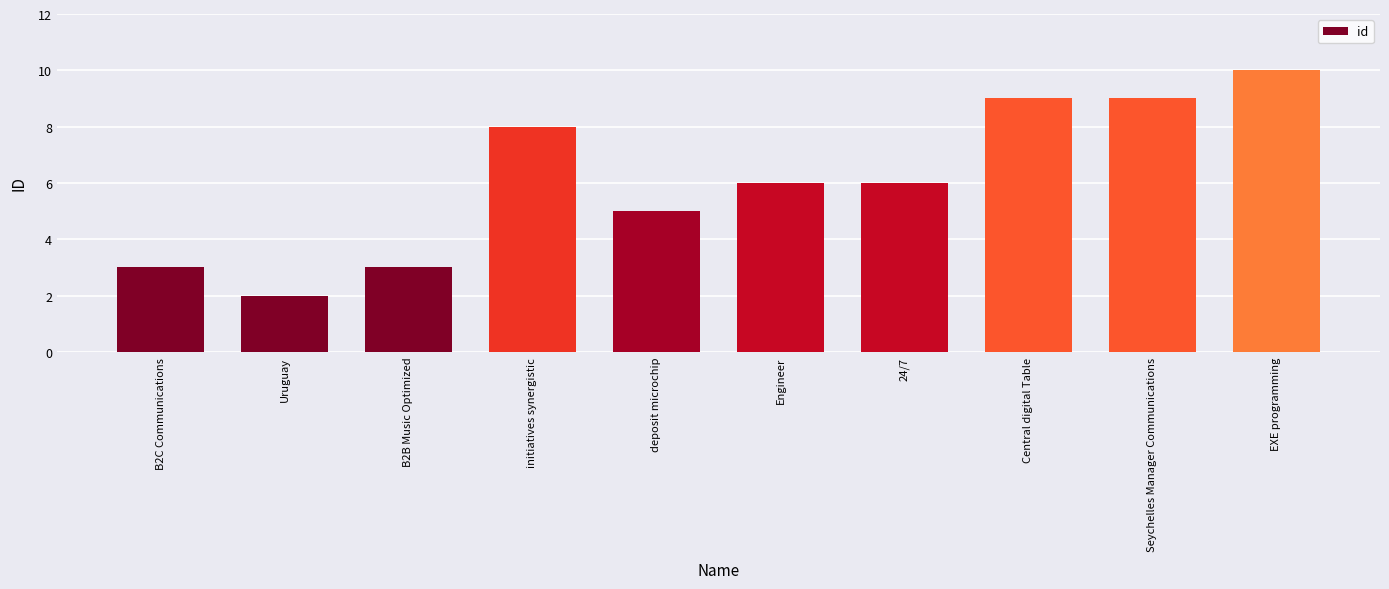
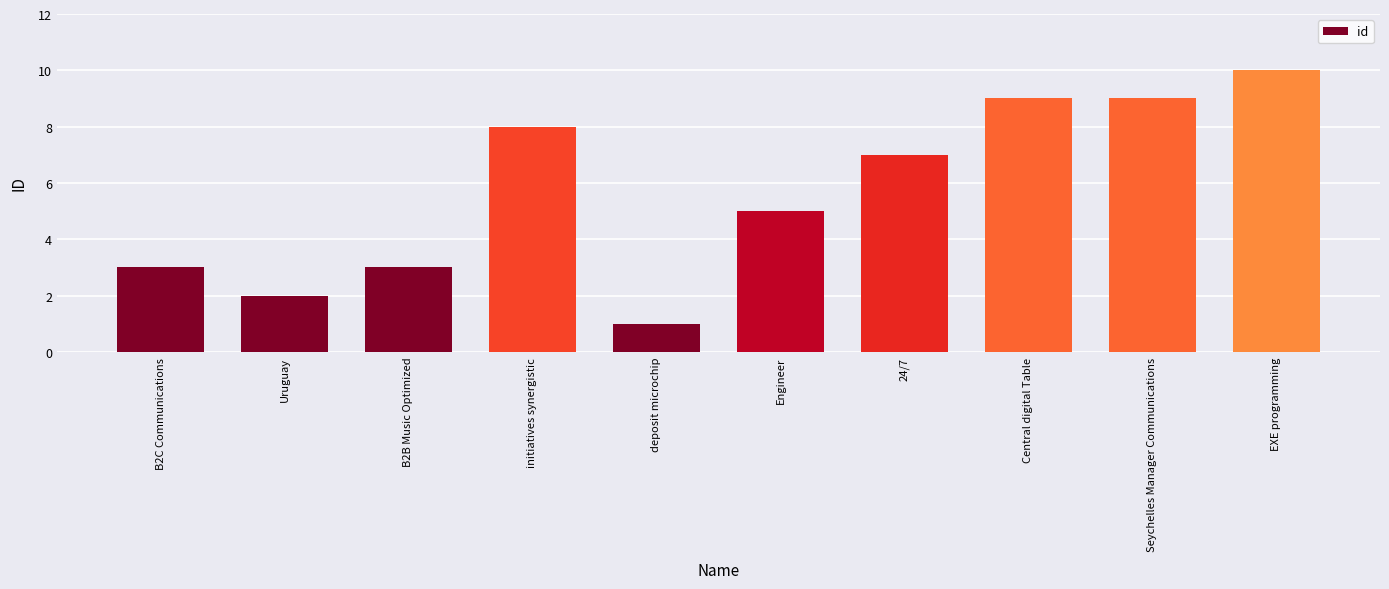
  {
    "B2C Communications": 3,
    "Uruguay": 2,
    "B2B Music Optimized": 3,
    "initiatives synergistic": 8,
-   "deposit microchip": 5,
-   "Engineer": 6,
-   "24/7": 6,
+   "deposit microchip": 1,
+   "Engineer": 5,
+   "24/7": 7,
    "Central digital Table": 9,
    "Seychelles Manager Communications": 9,
    "EXE programming": 10
  }
